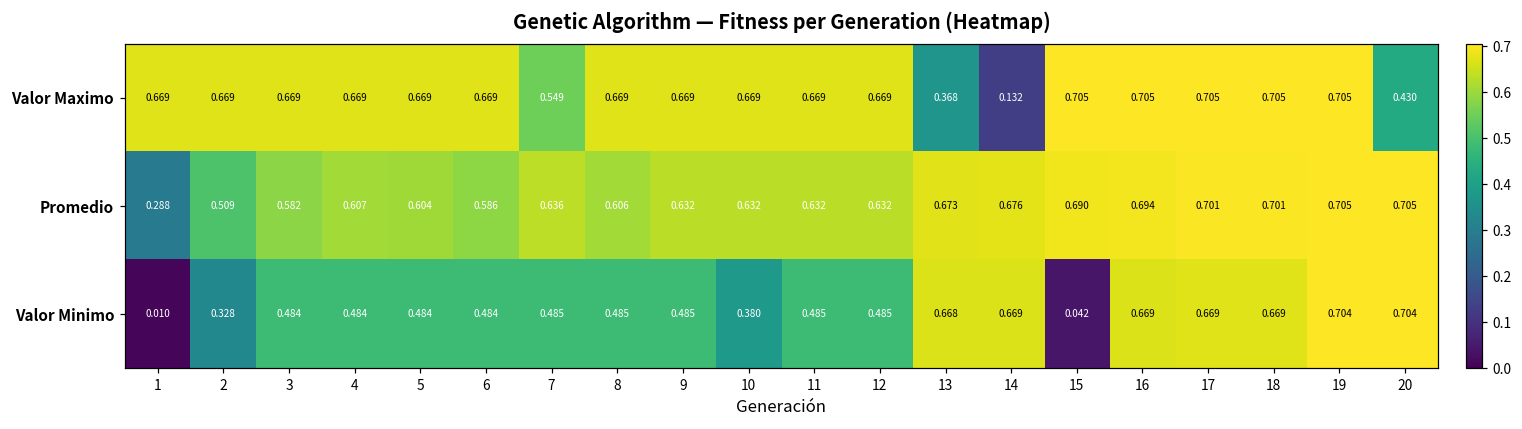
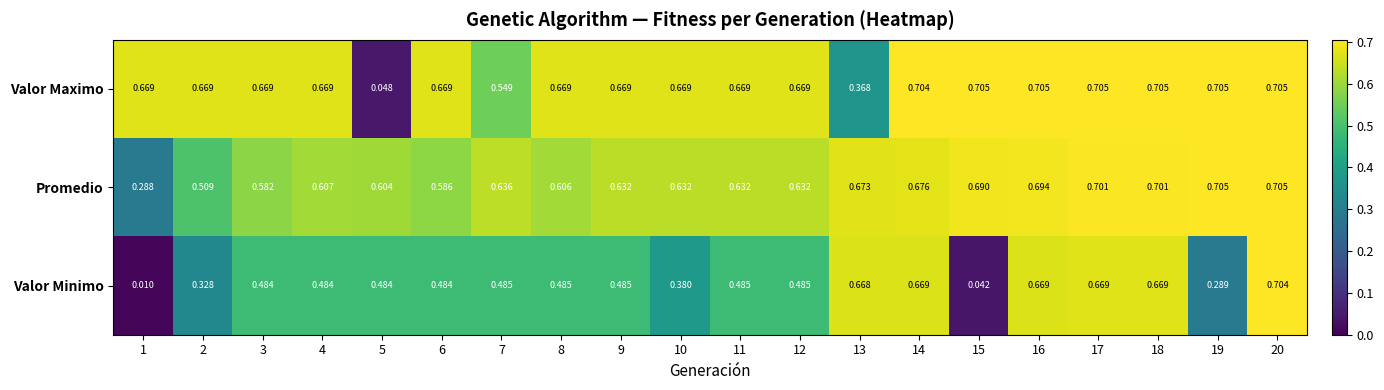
  {
    "Valor Maximo": {
      "1": 0.669,
      "2": 0.669,
      "3": 0.669,
      "4": 0.669,
-     "5": 0.669,
+     "5": 0.048,
      "6": 0.669,
      "7": 0.549,
      "8": 0.669,
      "9": 0.669,
      "10": 0.669,
      "11": 0.669,
      "12": 0.669,
      "13": 0.368,
-     "14": 0.132,
+     "14": 0.704,
      "15": 0.705,
      "16": 0.705,
      "17": 0.705,
      "18": 0.705,
      "19": 0.705,
-     "20": 0.430
+     "20": 0.705
    },
    "Promedio": {
      "1": 0.288,
      "2": 0.509,
      "3": 0.582,
      "4": 0.607,
      "5": 0.604,
      "6": 0.586,
      "7": 0.636,
      "8": 0.606,
      "9": 0.632,
      "10": 0.632,
      "11": 0.632,
      "12": 0.632,
      "13": 0.673,
      "14": 0.676,
      "15": 0.690,
      "16": 0.694,
      "17": 0.701,
      "18": 0.701,
      "19": 0.705,
      "20": 0.705
    },
    "Valor Minimo": {
      "1": 0.010,
      "2": 0.328,
      "3": 0.484,
      "4": 0.484,
      "5": 0.484,
      "6": 0.484,
      "7": 0.485,
      "8": 0.485,
      "9": 0.485,
      "10": 0.380,
      "11": 0.485,
      "12": 0.485,
      "13": 0.668,
      "14": 0.669,
      "15": 0.042,
      "16": 0.669,
      "17": 0.669,
      "18": 0.669,
-     "19": 0.704,
+     "19": 0.289,
      "20": 0.704
    }
  }
